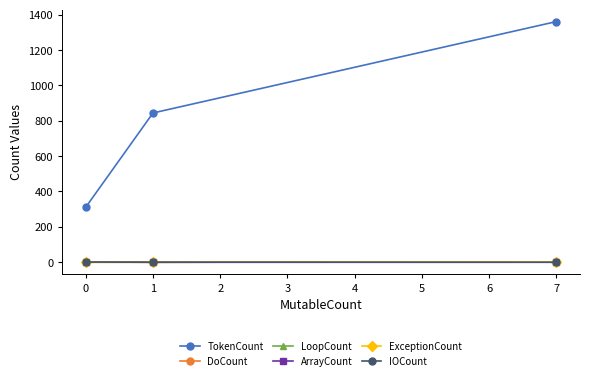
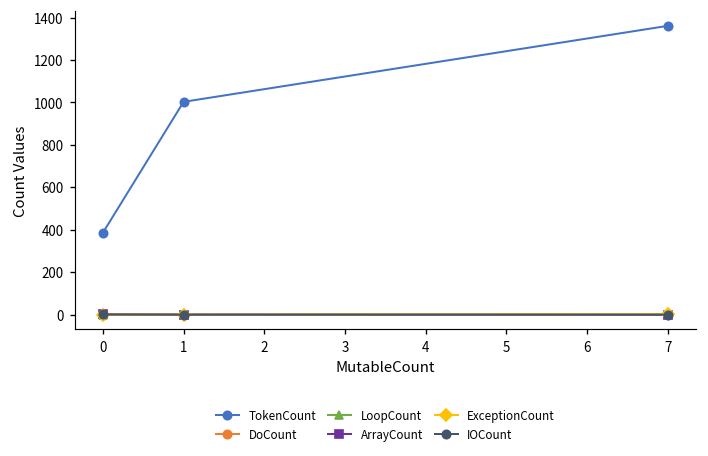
  {
    "TokenCount": {
-     "0": 310,
-     "1": 840,
+     "0": 390,
+     "1": 1000,
      "7": 1360
    }
  }
